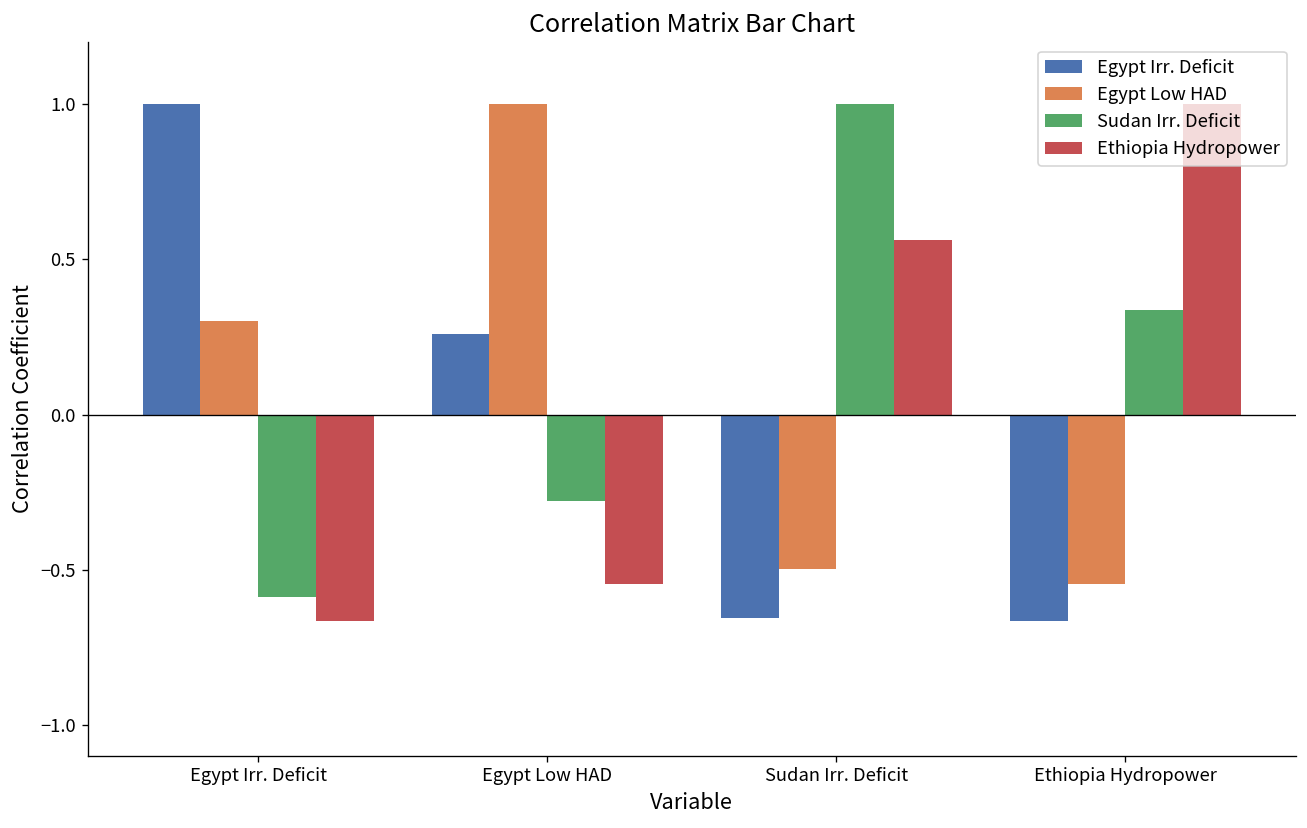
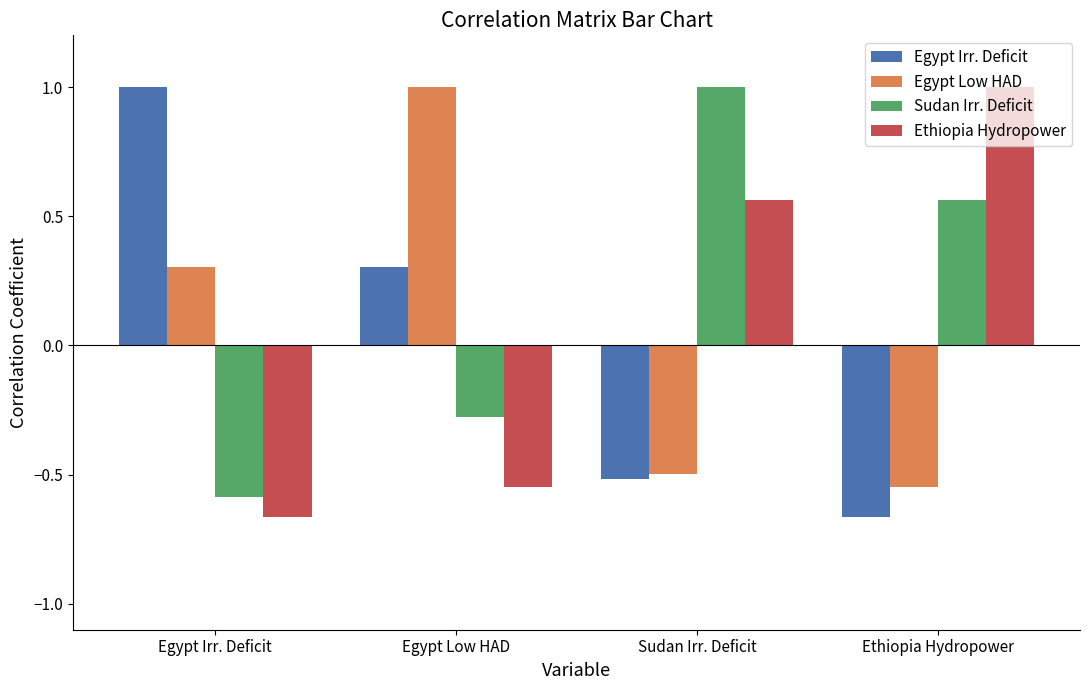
  {
    "Egypt Irr. Deficit": {
      "Egypt Irr. Deficit": 1.00,
-     "Egypt Low HAD": 0.26,
-     "Sudan Irr. Deficit": -0.66,
+     "Egypt Low HAD": 0.30,
+     "Sudan Irr. Deficit": -0.52,
      "Ethiopia Hydropower": -0.66
    },
    "Sudan Irr. Deficit": {
      "Egypt Irr. Deficit": -0.59,
      "Egypt Low HAD": -0.28,
      "Sudan Irr. Deficit": 1.00,
-     "Ethiopia Hydropower": 0.34
+     "Ethiopia Hydropower": 0.56
    }
  }
